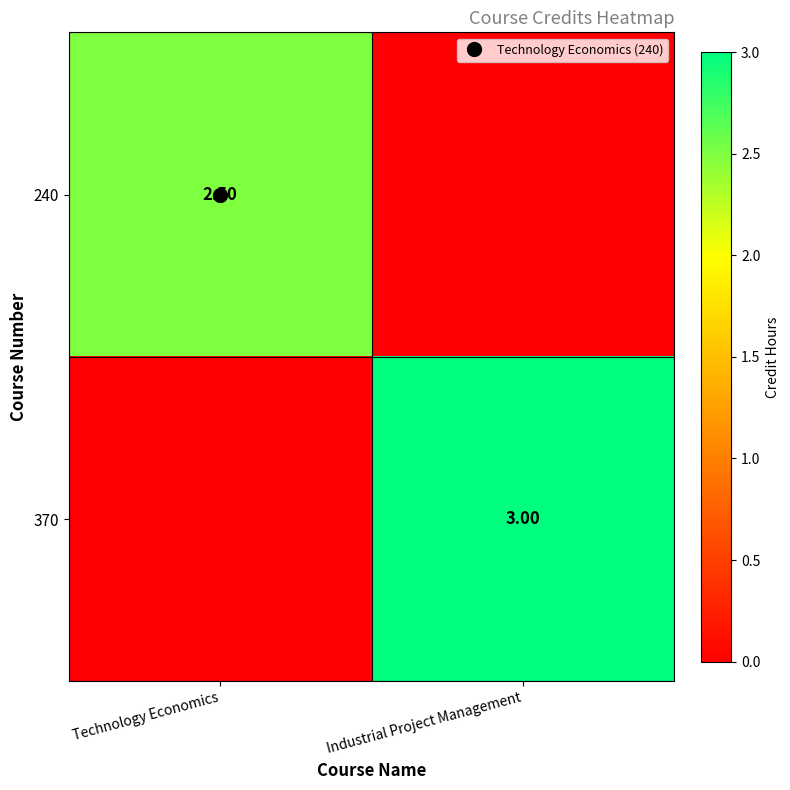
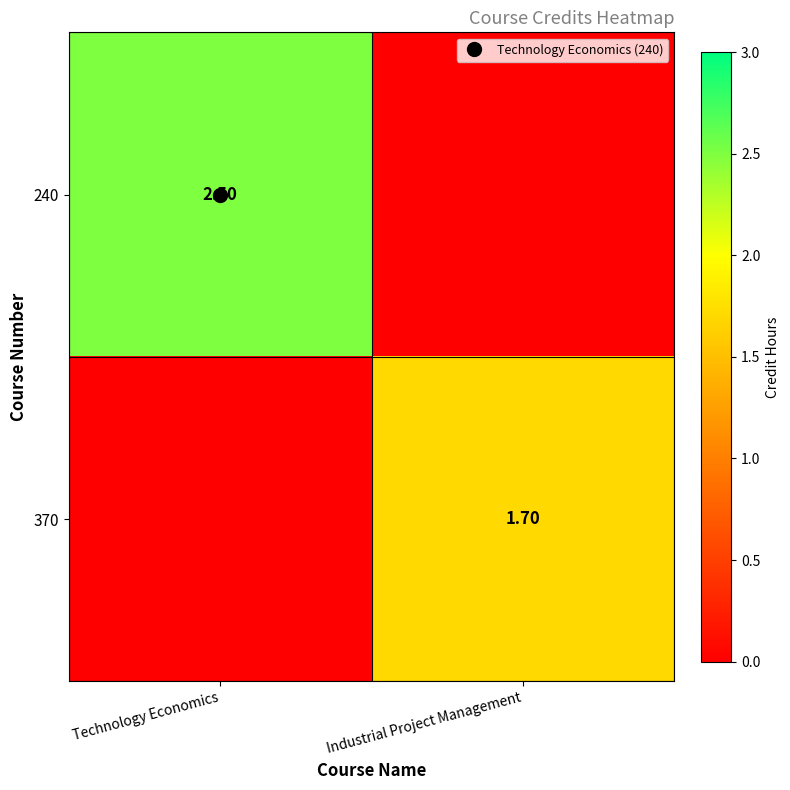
  {
    "370": {
-     "Industrial Project Management": 3.00
+     "Industrial Project Management": 1.70
    }
  }
